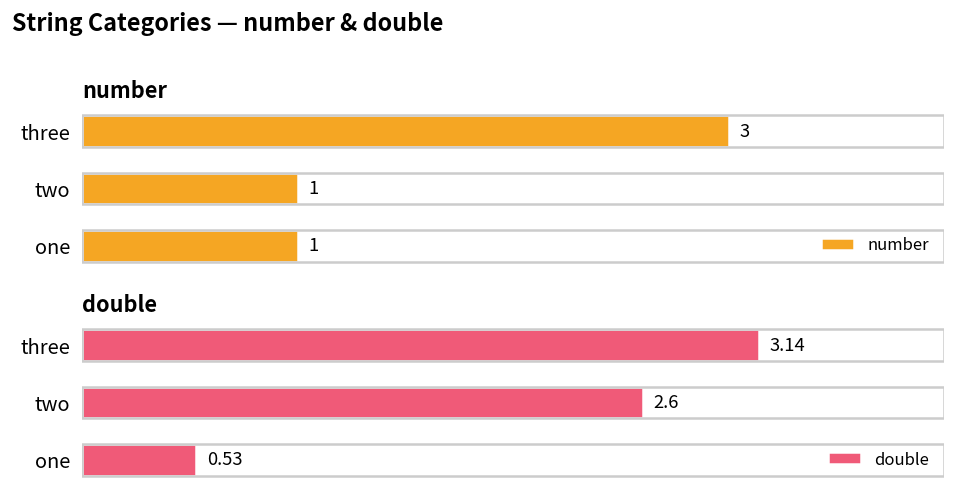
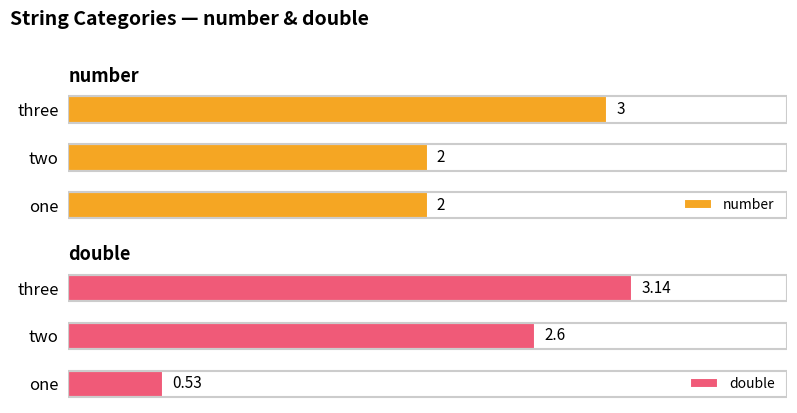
  {
    "number": {
      "three": 3,
-     "two": 1,
-     "one": 1
+     "two": 2,
+     "one": 2
    },
    "double": {
      "three": 3.14,
      "two": 2.6,
      "one": 0.53
    }
  }
